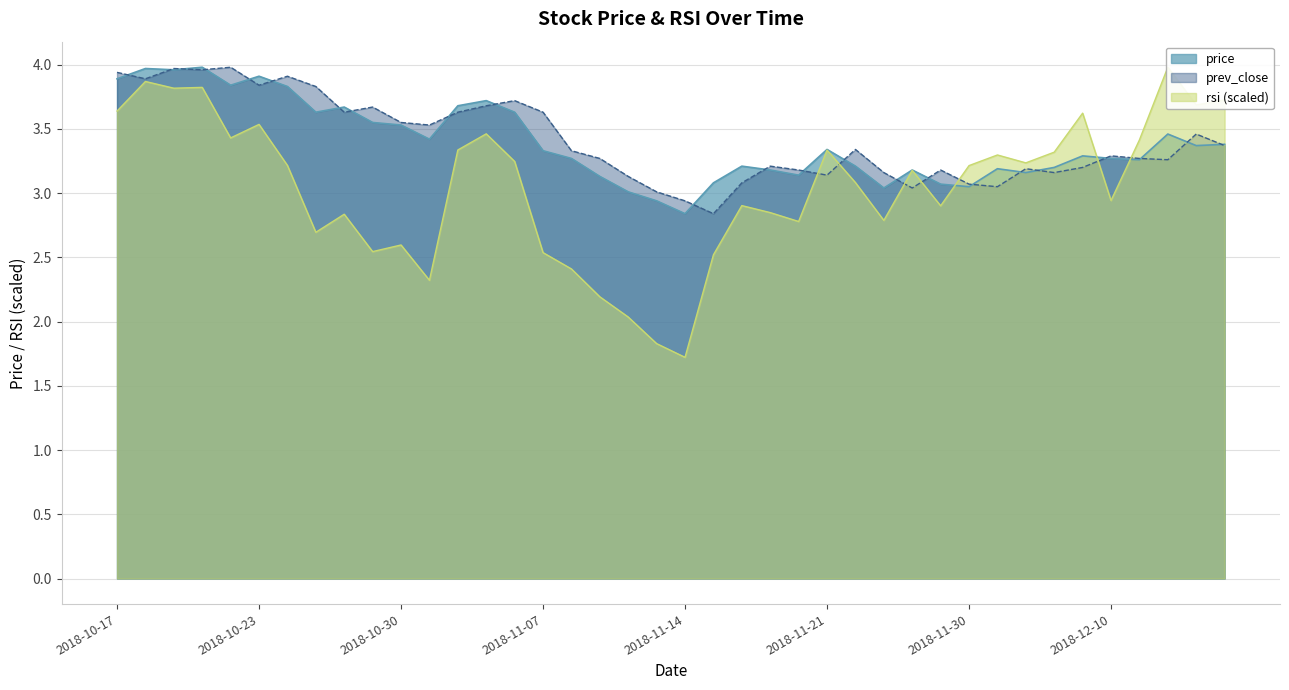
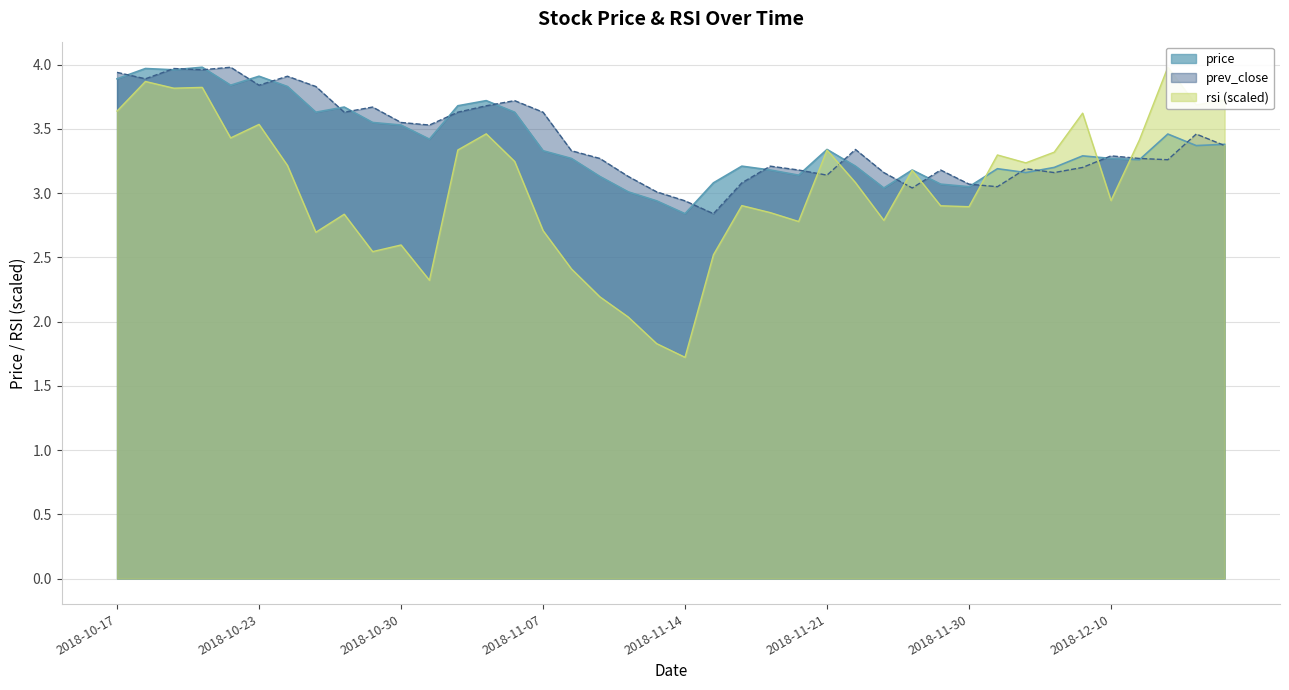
  {
    "rsi (scaled)": {
      "2018-10-23": 3.54,
      "2018-10-30": 2.60,
-     "2018-11-07": 2.54,
+     "2018-11-07": 2.71,
      "2018-11-14": 1.72,
-     "2018-11-30": 3.21,
+     "2018-11-30": 2.89,
      "2018-12-10": 2.94
    }
  }
